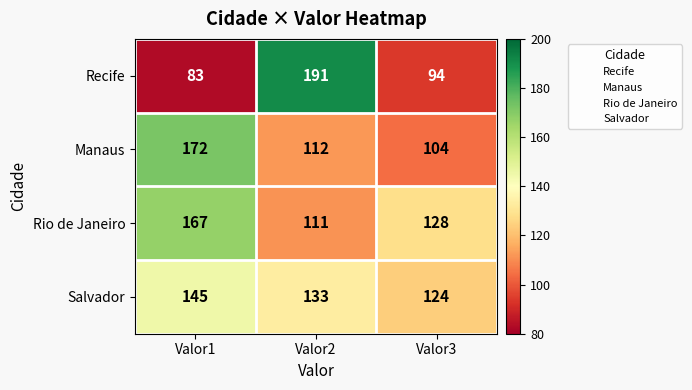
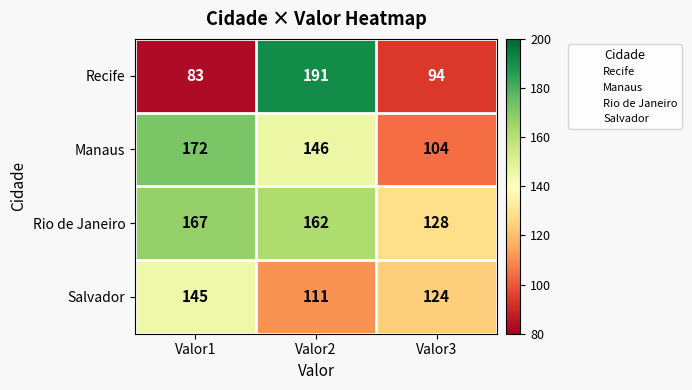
  {
    "Recife": {
      "Valor1": 83,
      "Valor2": 191,
      "Valor3": 94
    },
    "Manaus": {
      "Valor1": 172,
-     "Valor2": 112,
+     "Valor2": 146,
      "Valor3": 104
    },
    "Rio de Janeiro": {
      "Valor1": 167,
-     "Valor2": 111,
+     "Valor2": 162,
      "Valor3": 128
    },
    "Salvador": {
      "Valor1": 145,
-     "Valor2": 133,
+     "Valor2": 111,
      "Valor3": 124
    }
  }
